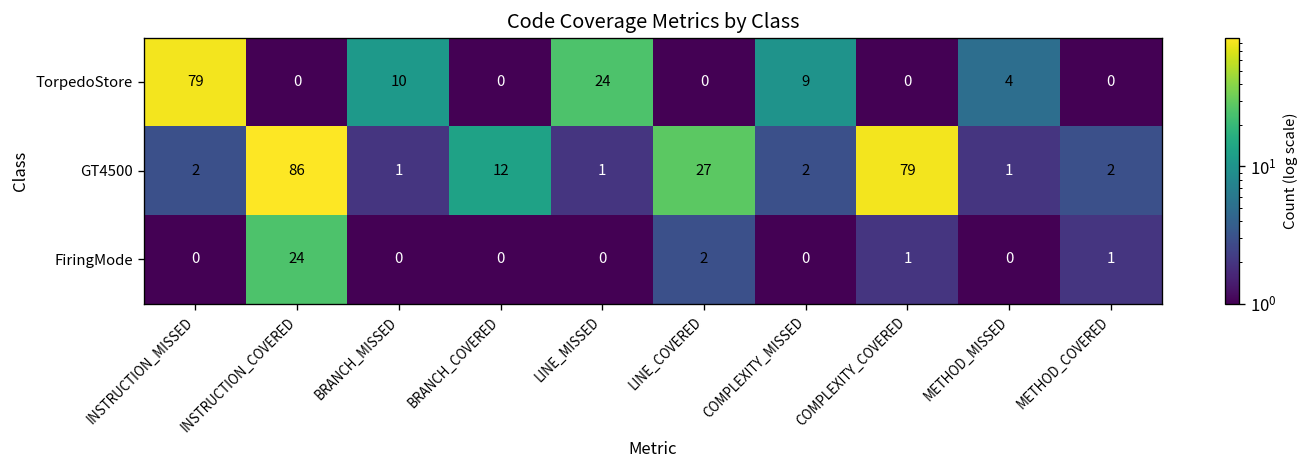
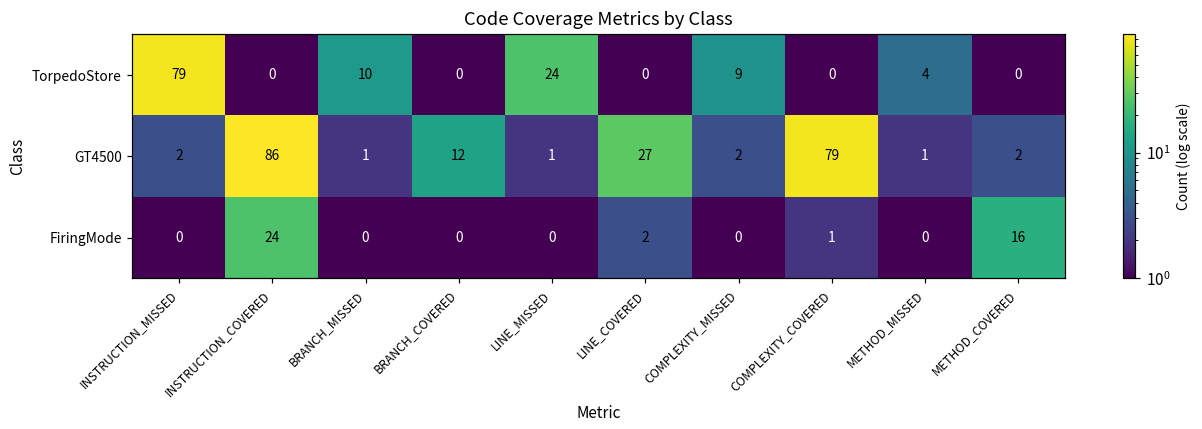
  {
    "TorpedoStore": {
      "INSTRUCTION_MISSED": 79,
      "INSTRUCTION_COVERED": 0,
      "BRANCH_MISSED": 10,
      "BRANCH_COVERED": 0,
      "LINE_MISSED": 24,
      "LINE_COVERED": 0,
      "COMPLEXITY_MISSED": 9,
      "COMPLEXITY_COVERED": 0,
      "METHOD_MISSED": 4,
      "METHOD_COVERED": 0
    },
    "GT4500": {
      "INSTRUCTION_MISSED": 2,
      "INSTRUCTION_COVERED": 86,
      "BRANCH_MISSED": 1,
      "BRANCH_COVERED": 12,
      "LINE_MISSED": 1,
      "LINE_COVERED": 27,
      "COMPLEXITY_MISSED": 2,
      "COMPLEXITY_COVERED": 79,
      "METHOD_MISSED": 1,
      "METHOD_COVERED": 2
    },
    "FiringMode": {
      "INSTRUCTION_MISSED": 0,
      "INSTRUCTION_COVERED": 24,
      "BRANCH_MISSED": 0,
      "BRANCH_COVERED": 0,
      "LINE_MISSED": 0,
      "LINE_COVERED": 2,
      "COMPLEXITY_MISSED": 0,
      "COMPLEXITY_COVERED": 1,
      "METHOD_MISSED": 0,
-     "METHOD_COVERED": 1
+     "METHOD_COVERED": 16
    }
  }
